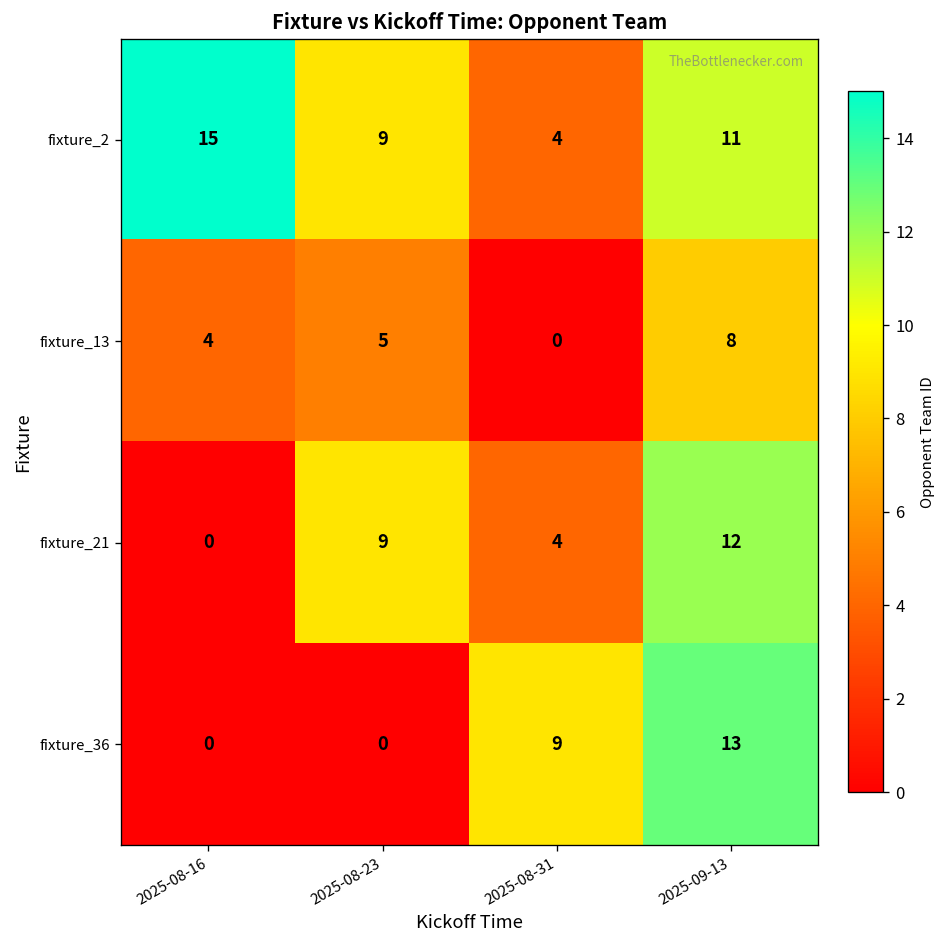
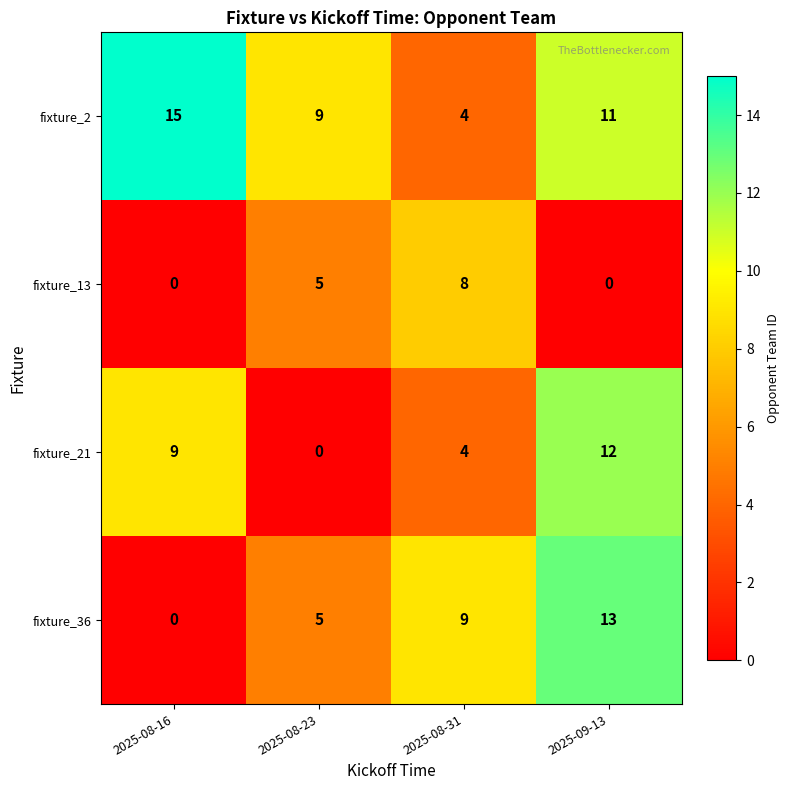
  {
    "fixture_2": {
      "2025-08-16": 15,
      "2025-08-23": 9,
      "2025-08-31": 4
    },
    "fixture_13": {
-     "2025-08-16": 4,
+     "2025-08-16": 0,
      "2025-08-23": 5,
-     "2025-08-31": 0,
-     "2025-09-13": 8
+     "2025-08-31": 8,
+     "2025-09-13": 0
    },
    "fixture_21": {
-     "2025-08-16": 0,
-     "2025-08-23": 9,
+     "2025-08-16": 9,
+     "2025-08-23": 0,
      "2025-08-31": 4,
      "2025-09-13": 12
    },
    "fixture_36": {
      "2025-08-16": 0,
-     "2025-08-23": 0,
+     "2025-08-23": 5,
      "2025-08-31": 9,
      "2025-09-13": 13
    }
  }
